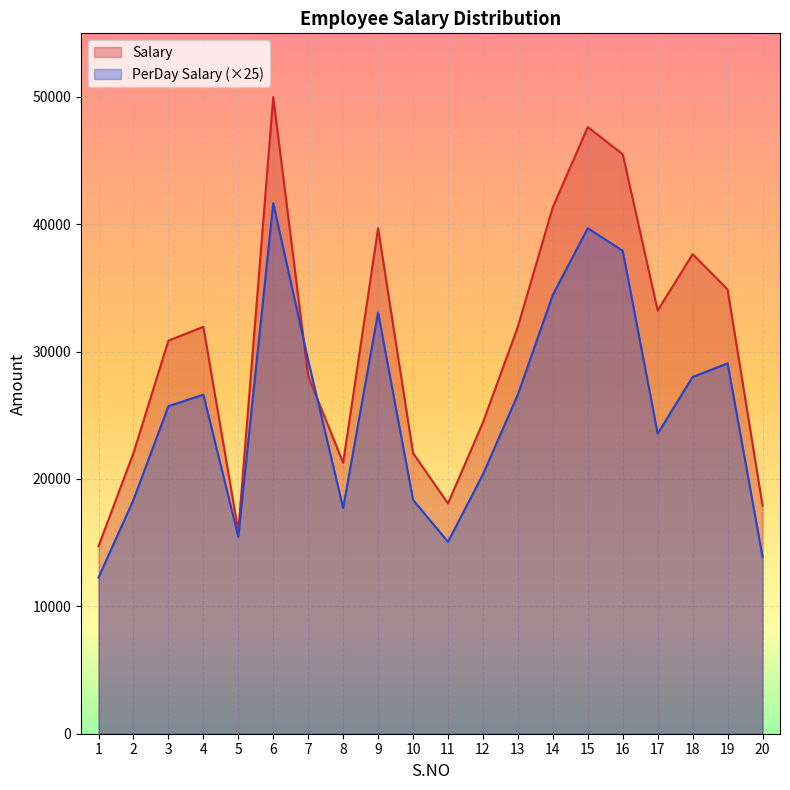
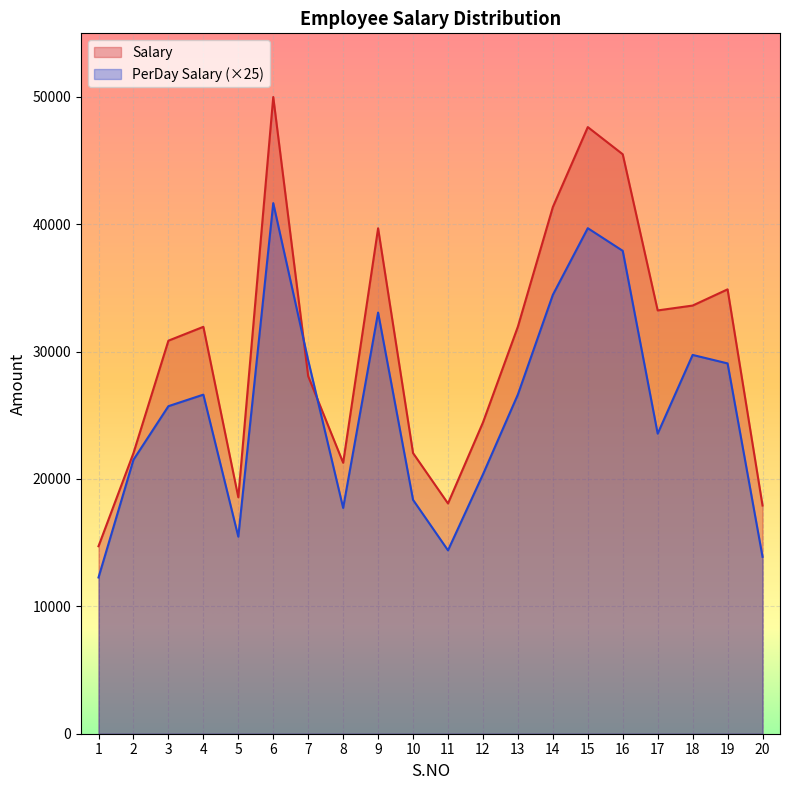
  {
    "Salary": {
      "1": 14700,
      "2": 22000,
      "3": 30900,
      "4": 31900,
-     "5": 15900,
+     "5": 18600,
      "6": 50000,
      "7": 28100,
      "8": 21300,
      "9": 39700,
      "10": 22000,
      "11": 18100,
      "12": 24400,
      "13": 32000,
      "14": 41300,
      "15": 47600,
      "16": 45500,
      "17": 33200,
-     "18": 37600,
+     "18": 33600,
      "19": 34900,
      "20": 17900
    },
    "PerDay Salary (×25)": {
      "1": 12300,
-     "2": 18400,
+     "2": 21500,
      "3": 25700,
      "4": 26600,
      "5": 15500,
      "6": 41600,
      "7": 29300,
      "8": 17700,
      "9": 33100,
      "10": 18400,
-     "11": 15100,
+     "11": 14400,
      "12": 20400,
      "13": 26600,
      "14": 34400,
      "15": 39700,
      "16": 37900,
      "17": 23600,
-     "18": 28000,
+     "18": 29700,
      "19": 29100,
      "20": 13900
    }
  }
